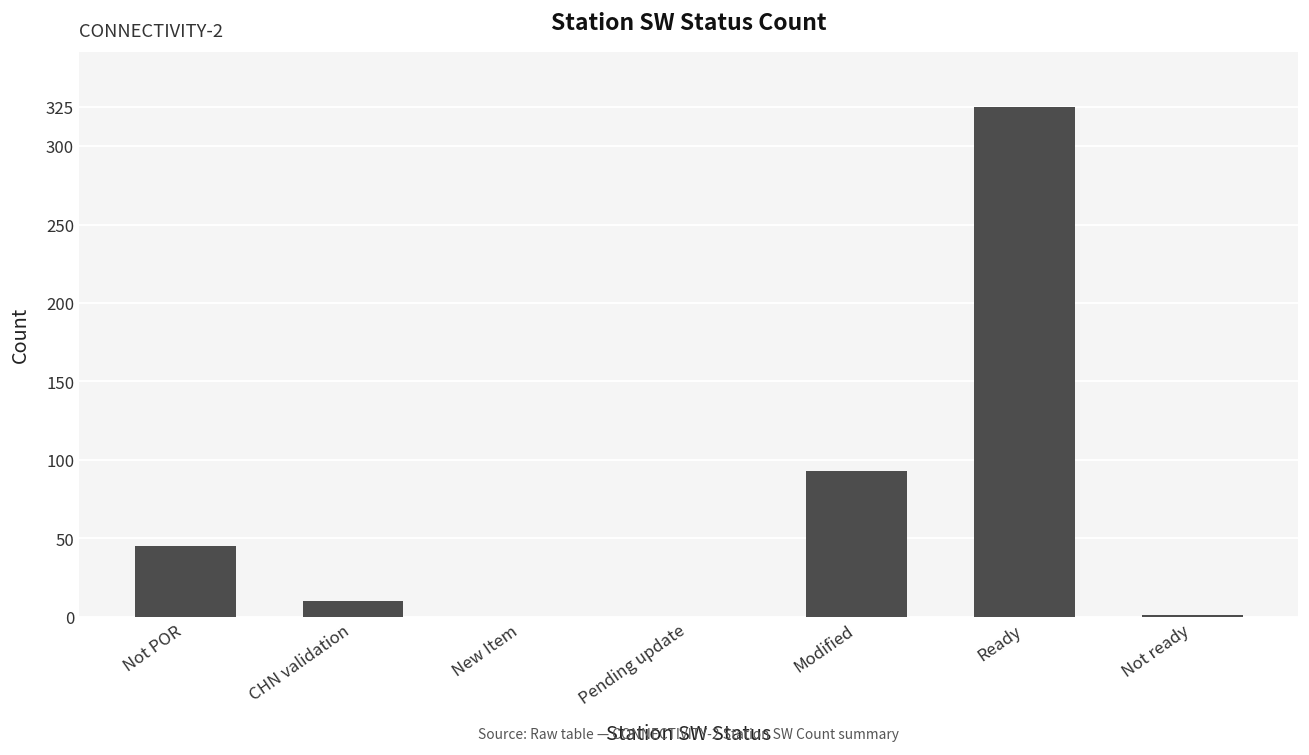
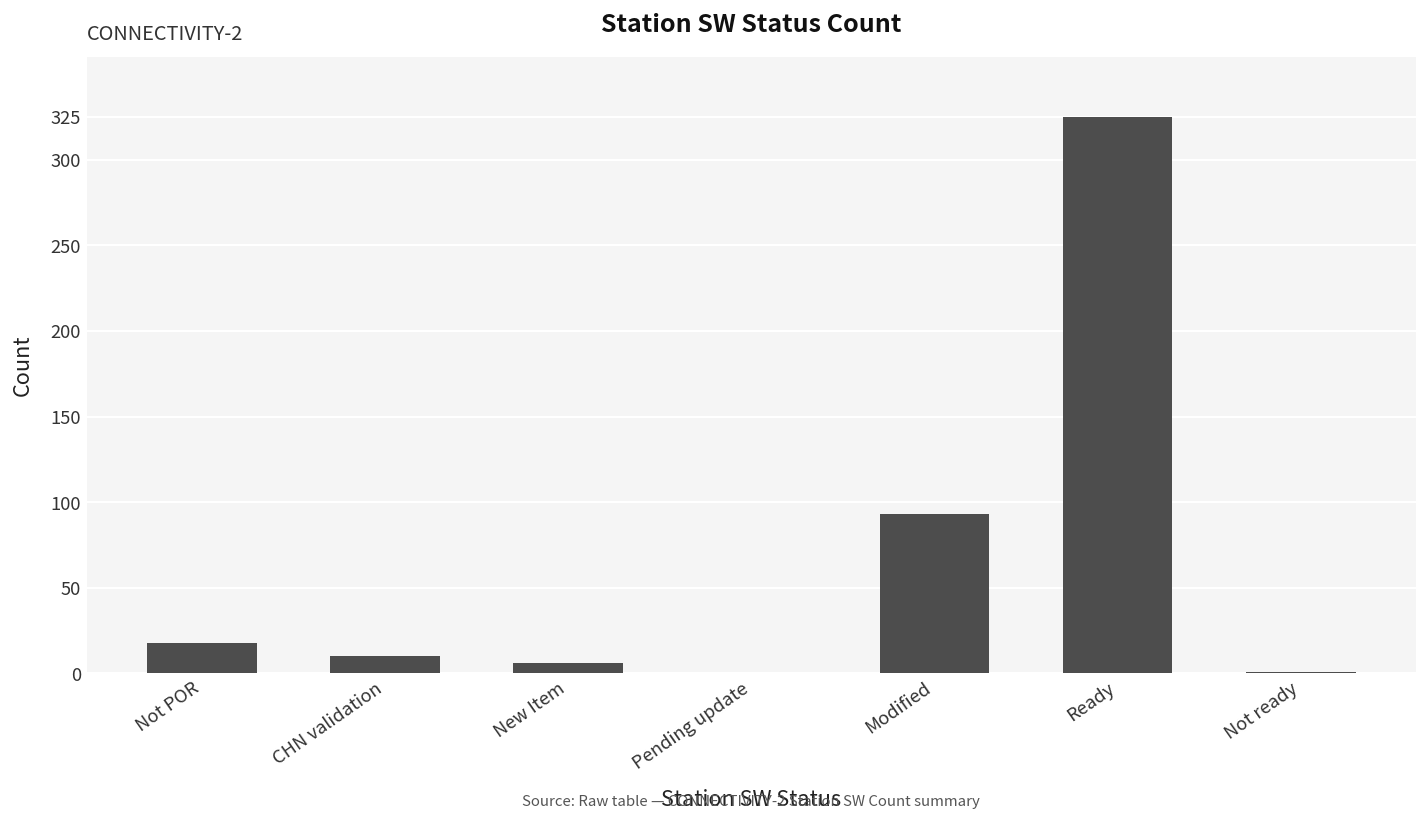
  {
-   "Not POR": 45,
+   "Not POR": 18,
    "CHN validation": 10,
-   "New Item": 0,
+   "New Item": 6,
    "Pending update": 0,
    "Modified": 93,
    "Ready": 325
  }
